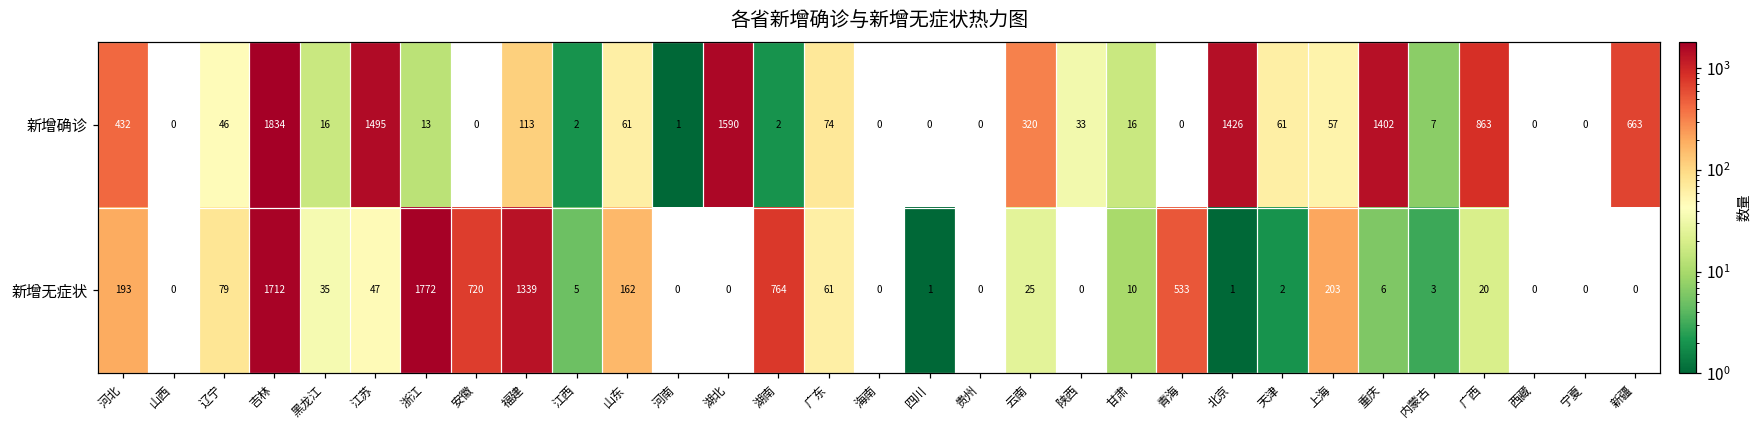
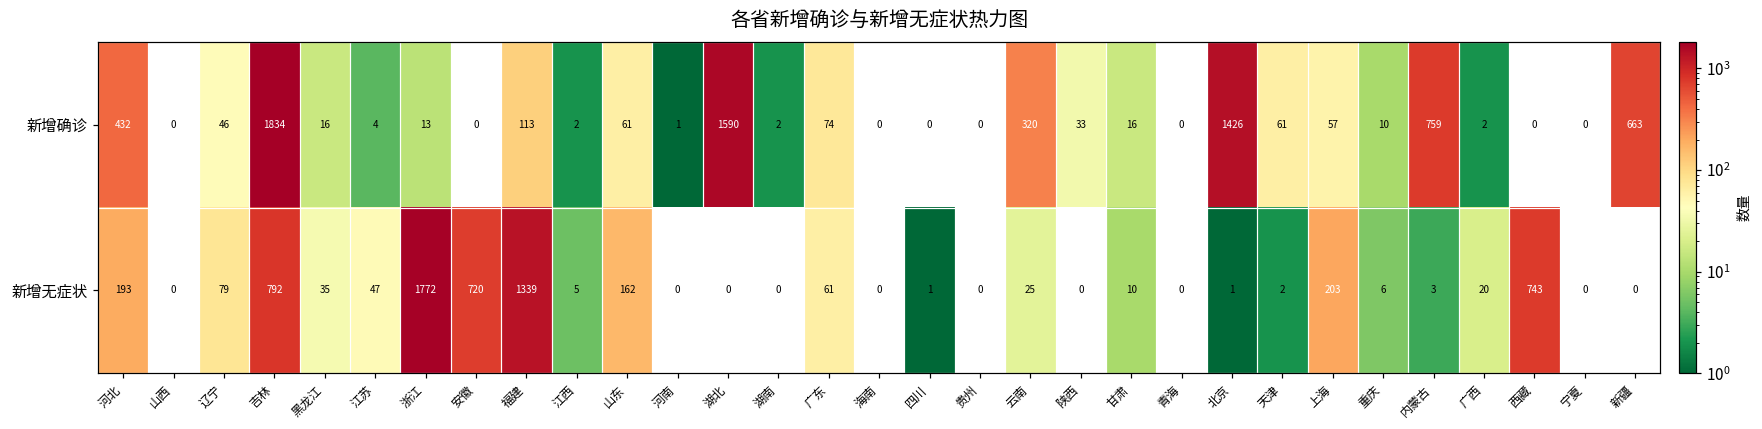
  {
    "新增确诊": {
      "河北": 432,
      "山西": 0,
      "辽宁": 46,
      "吉林": 1834,
      "黑龙江": 16,
-     "江苏": 1495,
+     "江苏": 4,
      "浙江": 13,
      "安徽": 0,
      "福建": 113,
      "江西": 2,
      "山东": 61,
      "河南": 1,
      "湖北": 1590,
      "湖南": 2,
      "广东": 74,
      "海南": 0,
      "四川": 0,
      "贵州": 0,
      "云南": 320,
      "陕西": 33,
      "甘肃": 16,
      "青海": 0,
      "北京": 1426,
      "天津": 61,
      "上海": 57,
-     "重庆": 1402,
-     "内蒙古": 7,
-     "广西": 863,
+     "重庆": 10,
+     "内蒙古": 759,
+     "广西": 2,
      "西藏": 0,
      "宁夏": 0,
      "新疆": 663
    },
    "新增无症状": {
      "河北": 193,
      "山西": 0,
      "辽宁": 79,
-     "吉林": 1712,
+     "吉林": 792,
      "黑龙江": 35,
      "江苏": 47,
      "浙江": 1772,
      "安徽": 720,
      "福建": 1339,
      "江西": 5,
      "山东": 162,
      "河南": 0,
      "湖北": 0,
-     "湖南": 764,
+     "湖南": 0,
      "广东": 61,
      "海南": 0,
      "四川": 1,
      "贵州": 0,
      "云南": 25,
      "陕西": 0,
      "甘肃": 10,
-     "青海": 533,
+     "青海": 0,
      "北京": 1,
      "天津": 2,
      "上海": 203,
      "重庆": 6,
      "内蒙古": 3,
      "广西": 20,
-     "西藏": 0,
+     "西藏": 743,
      "宁夏": 0,
      "新疆": 0
    }
  }
